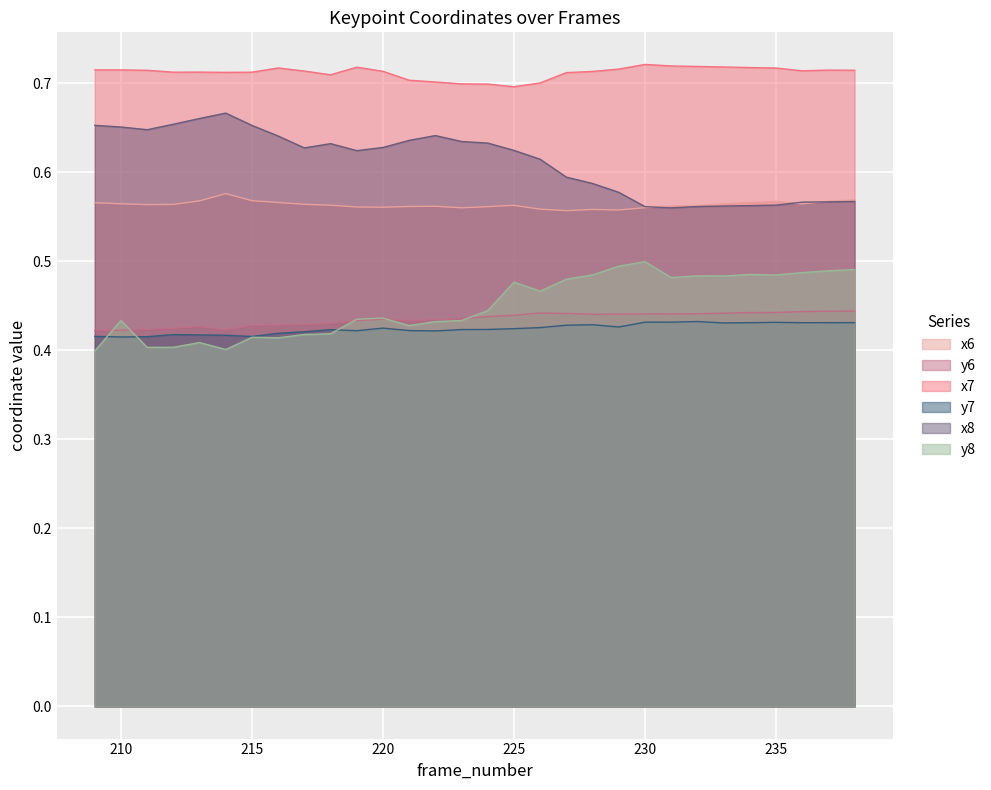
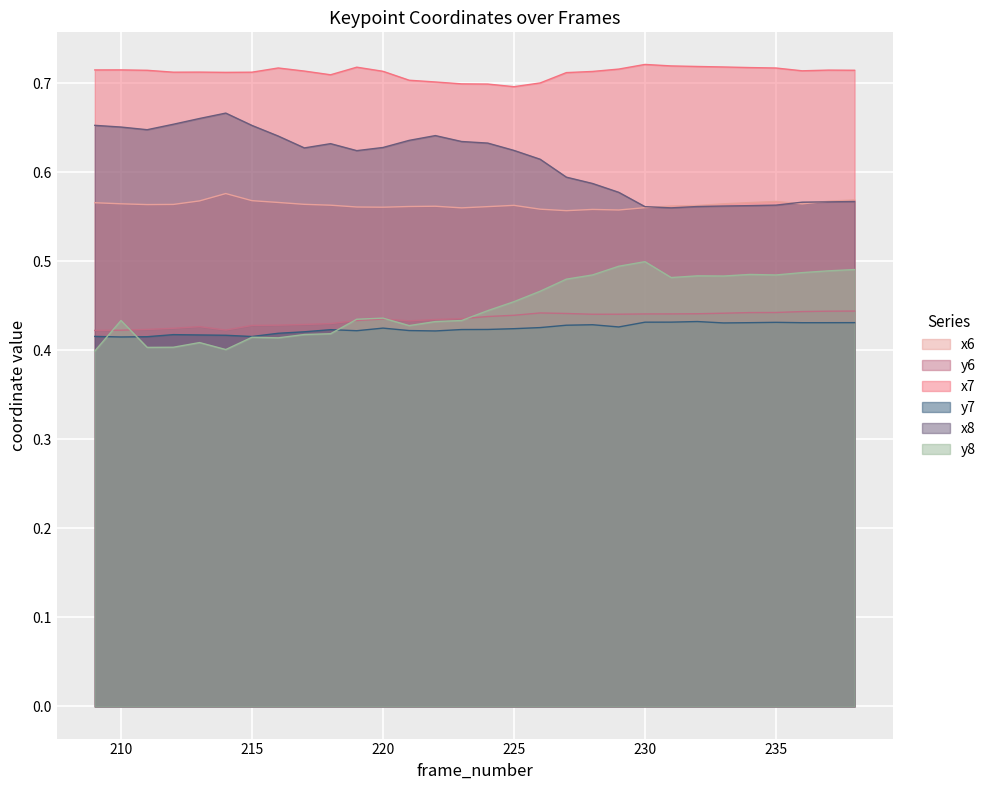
  {
    "y8": {
      "210": 0.43,
-     "225": 0.48,
+     "225": 0.45,
      "230": 0.50,
      "235": 0.48
    }
  }
